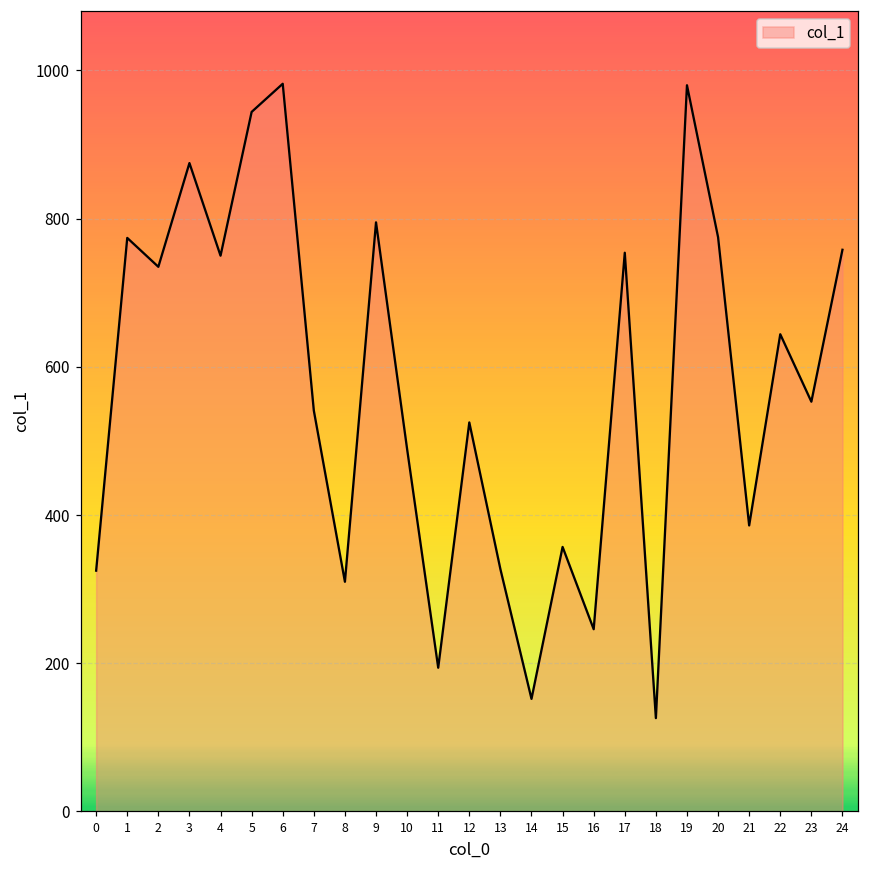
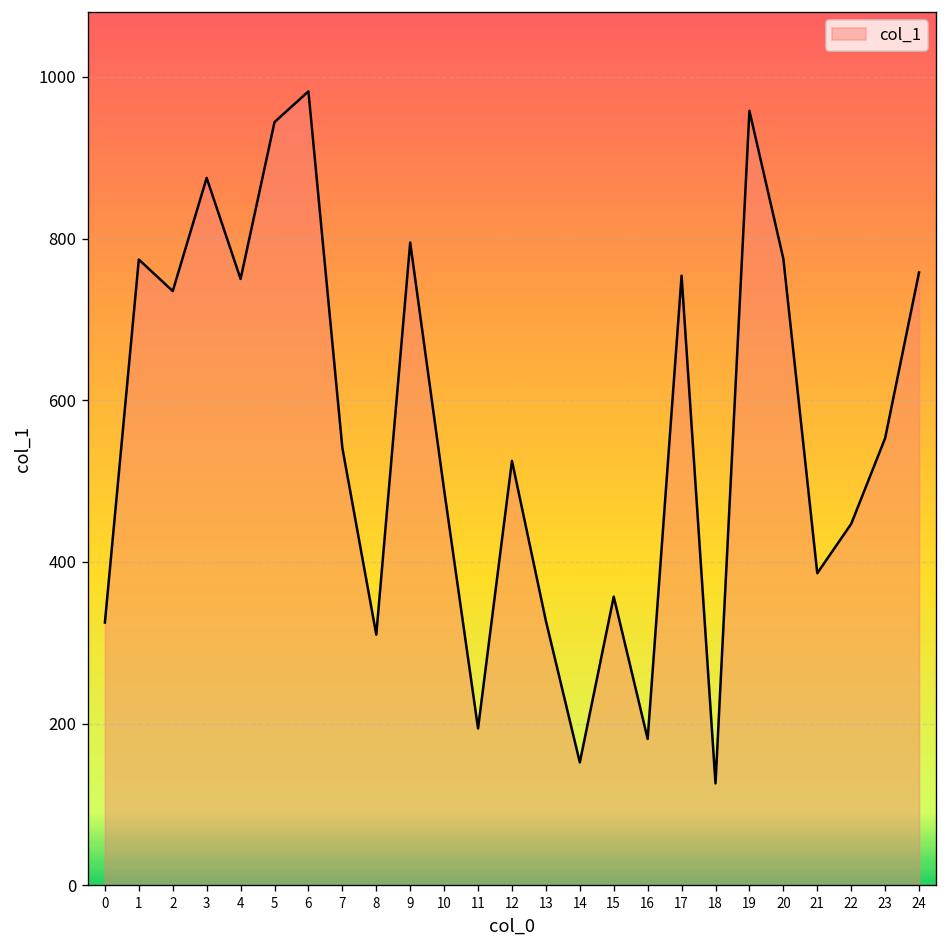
  {
    "0": 330,
    "1": 770,
    "2": 740,
    "3": 880,
    "4": 750,
    "5": 940,
    "6": 980,
    "7": 540,
    "8": 310,
    "9": 800,
    "10": 490,
    "11": 190,
    "12": 530,
    "13": 330,
    "14": 150,
    "15": 360,
-   "16": 250,
+   "16": 180,
    "17": 750,
    "18": 130,
-   "19": 980,
+   "19": 960,
    "20": 780,
    "21": 390,
-   "22": 640,
+   "22": 450,
    "23": 550,
    "24": 760
  }
